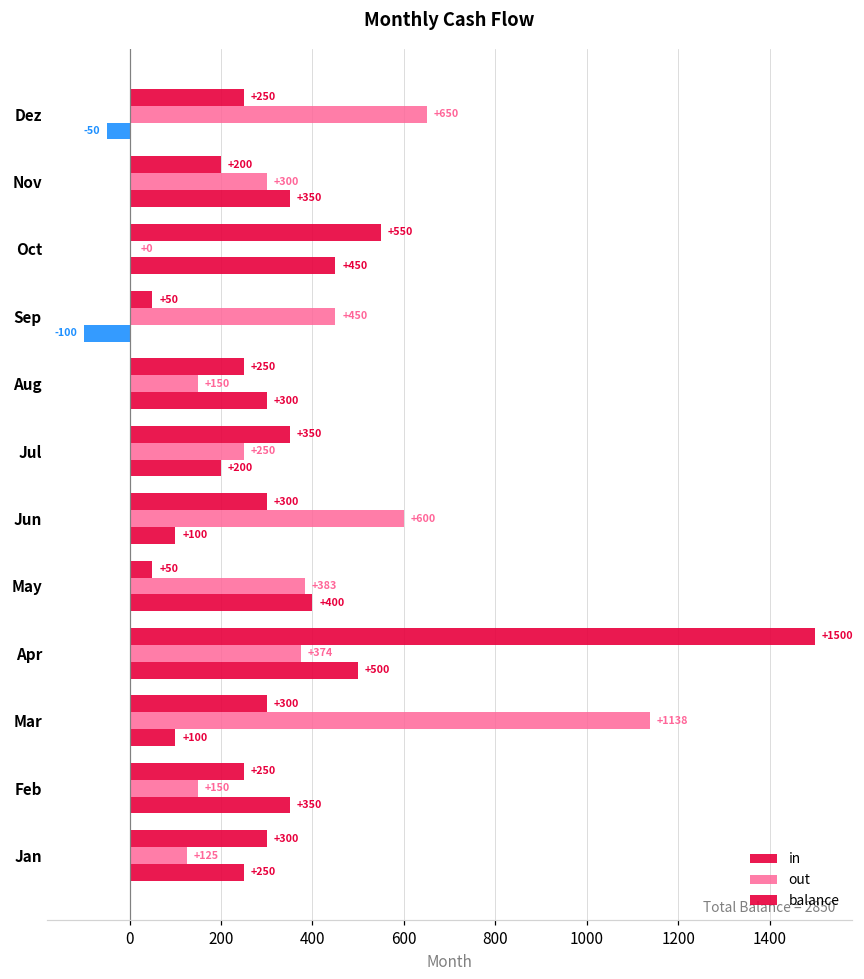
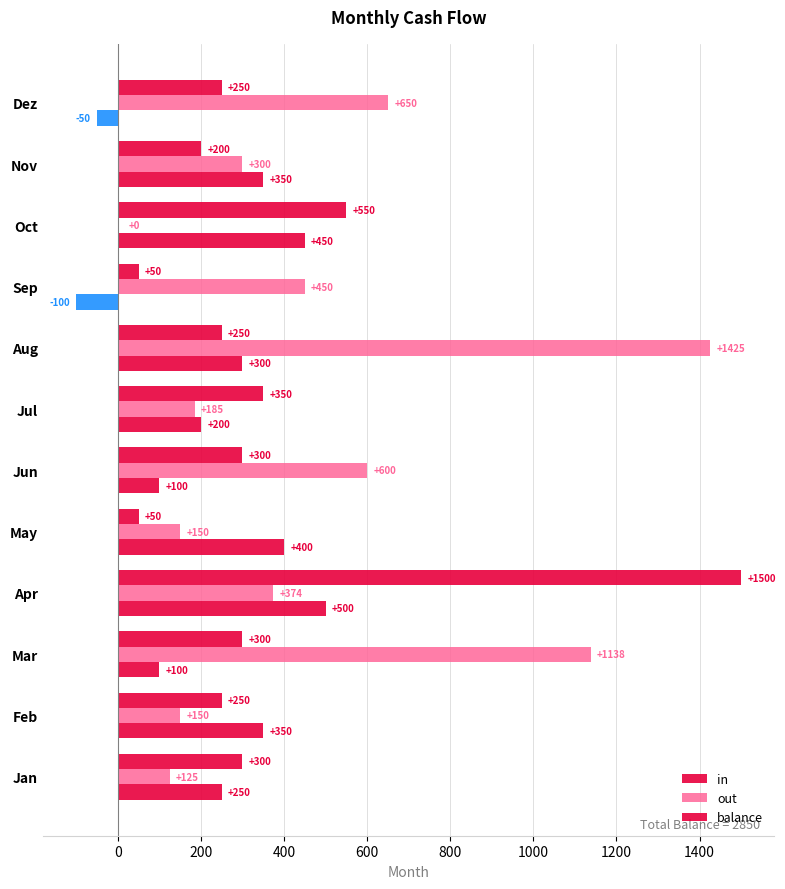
  {
    "out": {
      "Dez": "+650",
      "Nov": "+300",
      "Oct": "+0",
      "Sep": "+450",
-     "Aug": "+150",
-     "Jul": "+250",
+     "Aug": "+1425",
+     "Jul": "+185",
      "Jun": "+600",
-     "May": "+383",
+     "May": "+150",
      "Apr": "+374",
      "Mar": "+1138",
      "Feb": "+150",
      "Jan": "+125"
    }
  }
